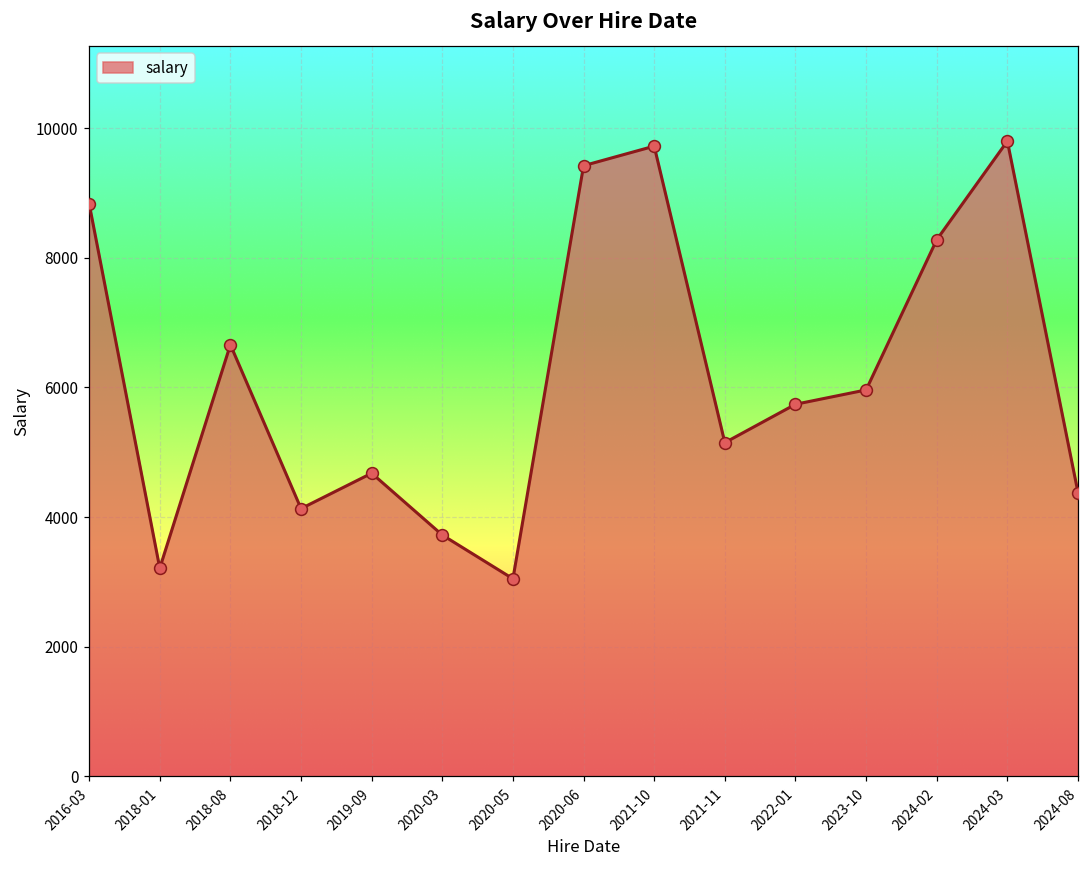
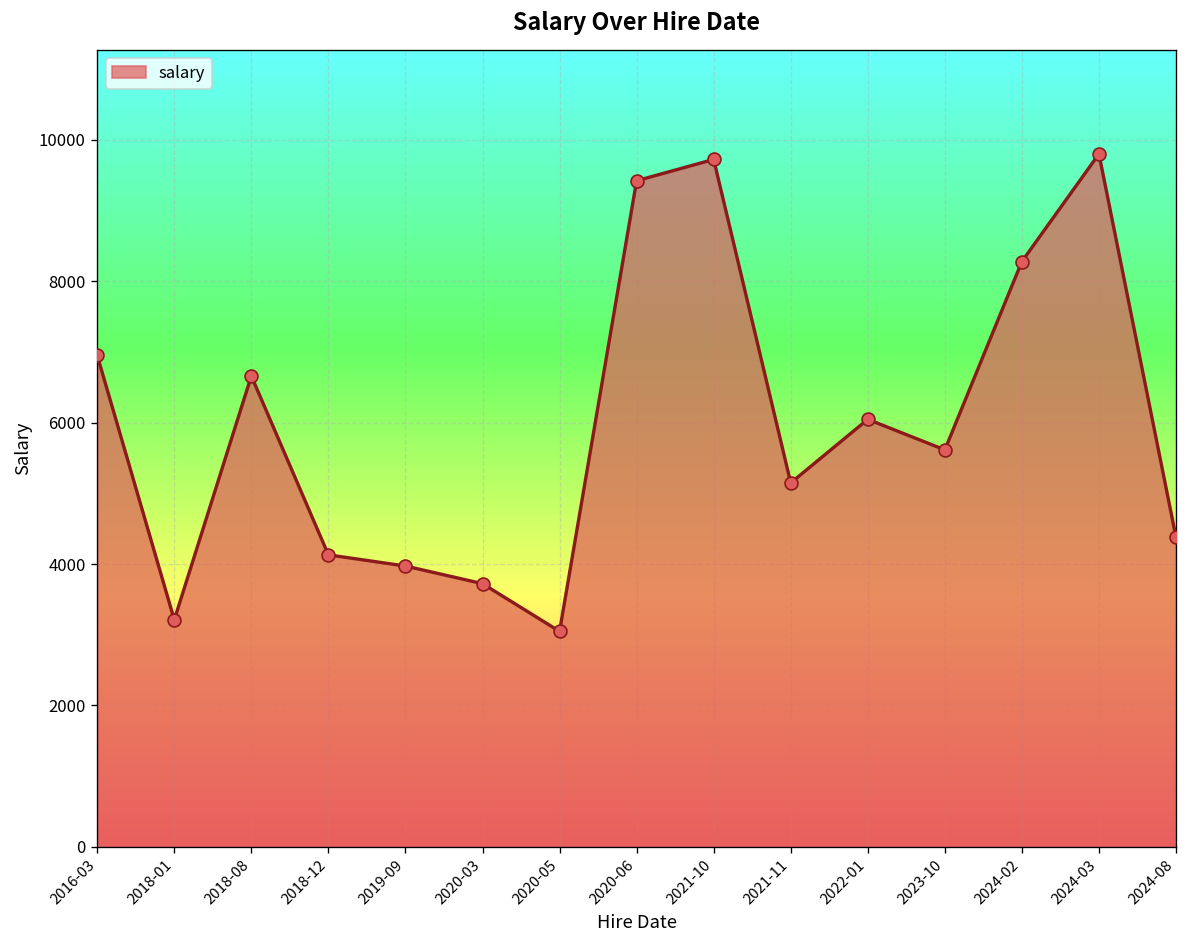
  {
-   "2016-03": 8800,
+   "2016-03": 7000,
    "2018-01": 3200,
    "2018-08": 6700,
    "2018-12": 4100,
-   "2019-09": 4700,
+   "2019-09": 4000,
    "2020-03": 3700,
    "2020-05": 3000,
    "2020-06": 9400,
    "2021-10": 9700,
    "2021-11": 5100,
-   "2022-01": 5700,
-   "2023-10": 6000,
+   "2022-01": 6000,
+   "2023-10": 5600,
    "2024-02": 8300,
    "2024-03": 9800,
    "2024-08": 4400
  }
